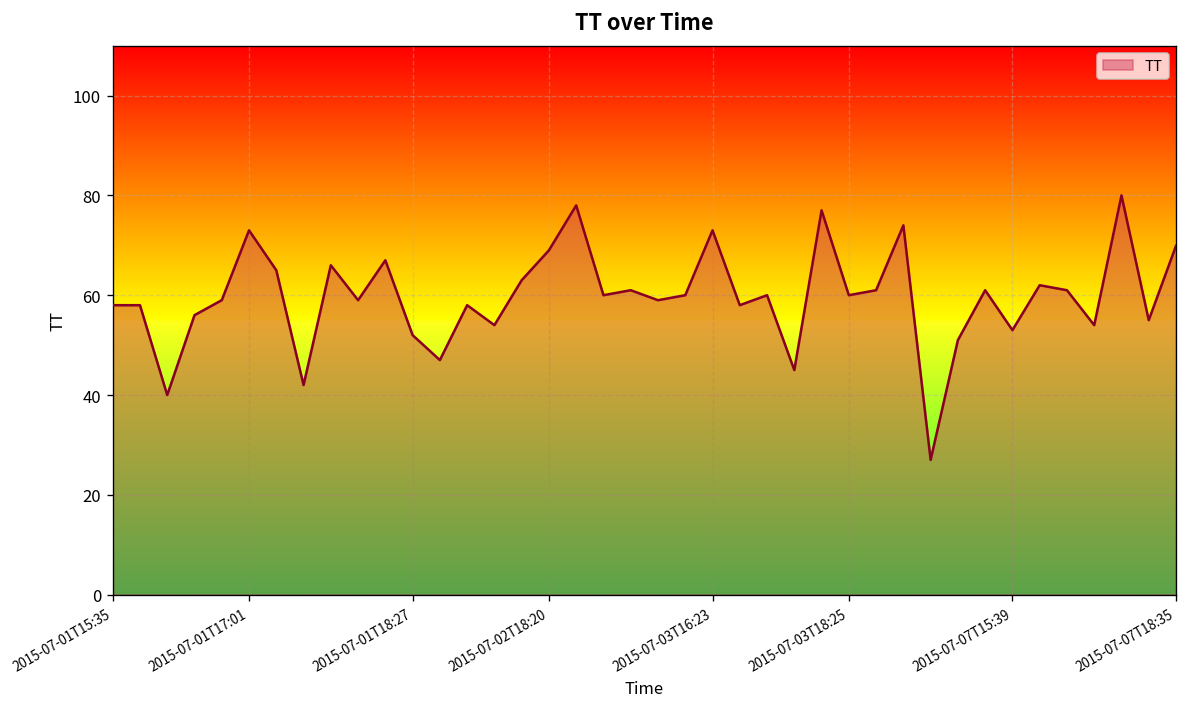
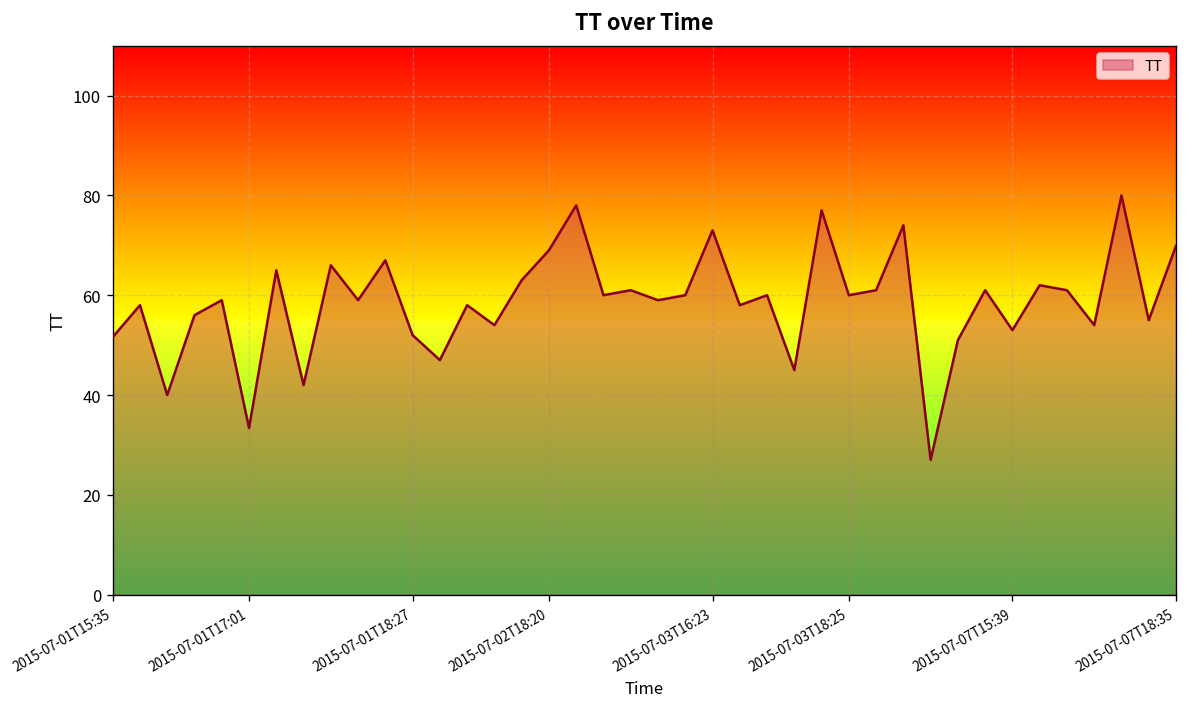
  {
-   "2015-07-01T15:35": 58,
-   "2015-07-01T17:01": 73,
+   "2015-07-01T15:35": 52,
+   "2015-07-01T17:01": 33,
    "2015-07-01T18:27": 52,
    "2015-07-03T16:23": 73,
    "2015-07-03T18:25": 60,
    "2015-07-07T15:39": 53,
    "2015-07-07T18:35": 70
  }
